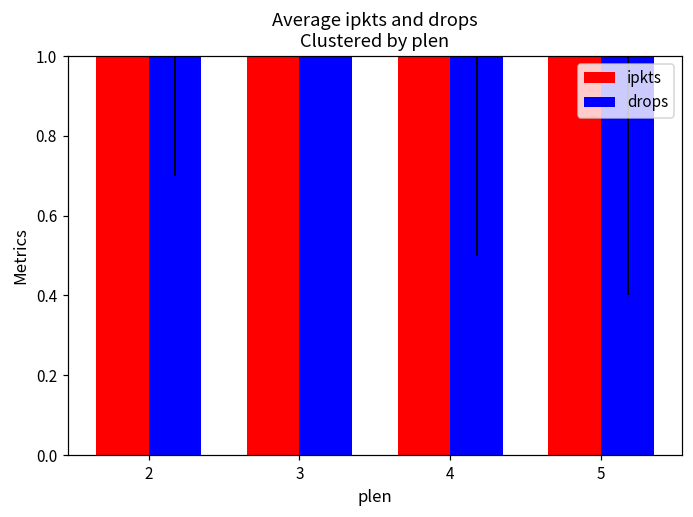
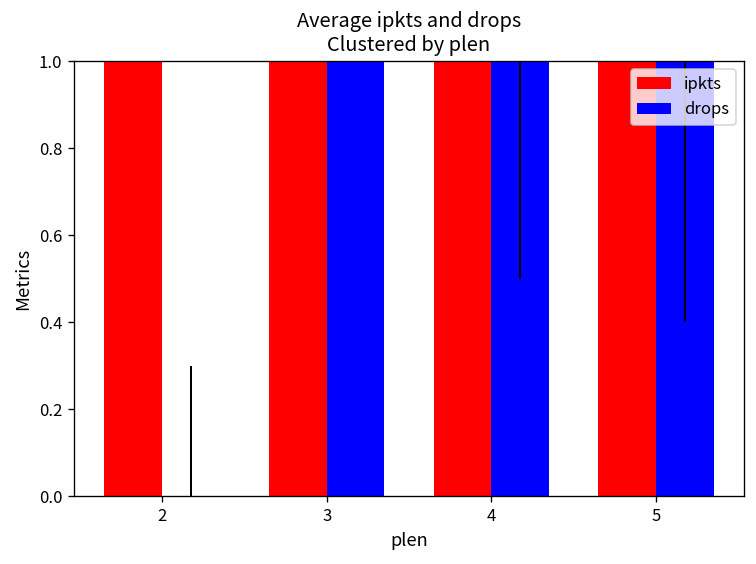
  {
    "drops": {
-     "2": 1,
+     "2": 0,
      "4": 1,
      "5": 1
    }
  }
